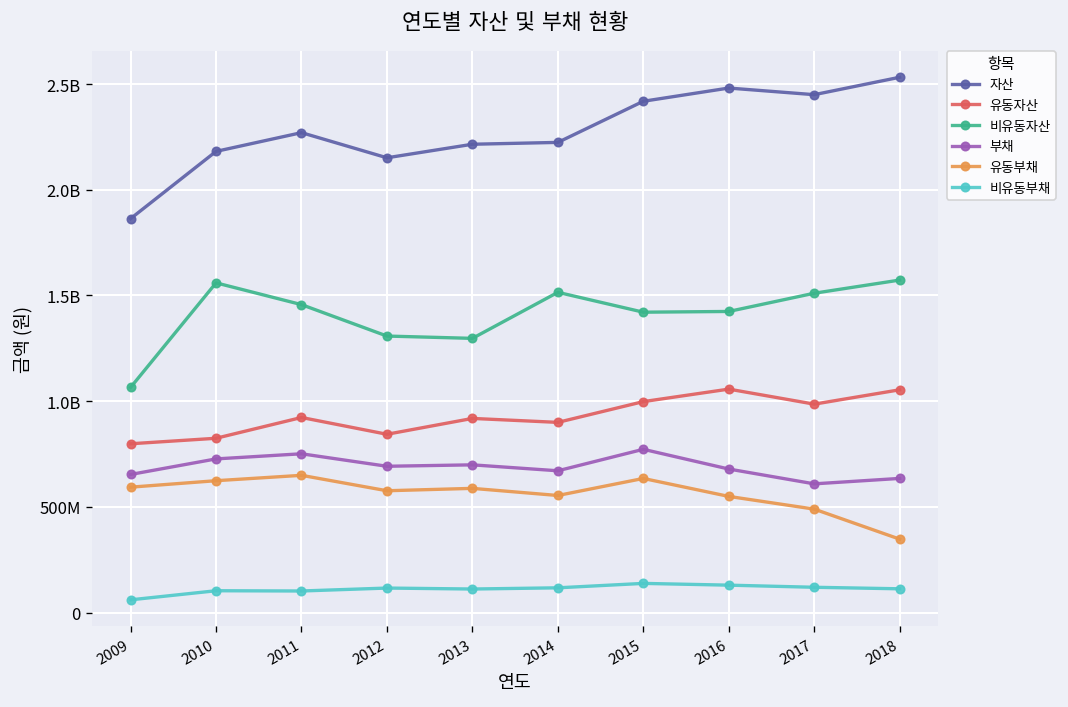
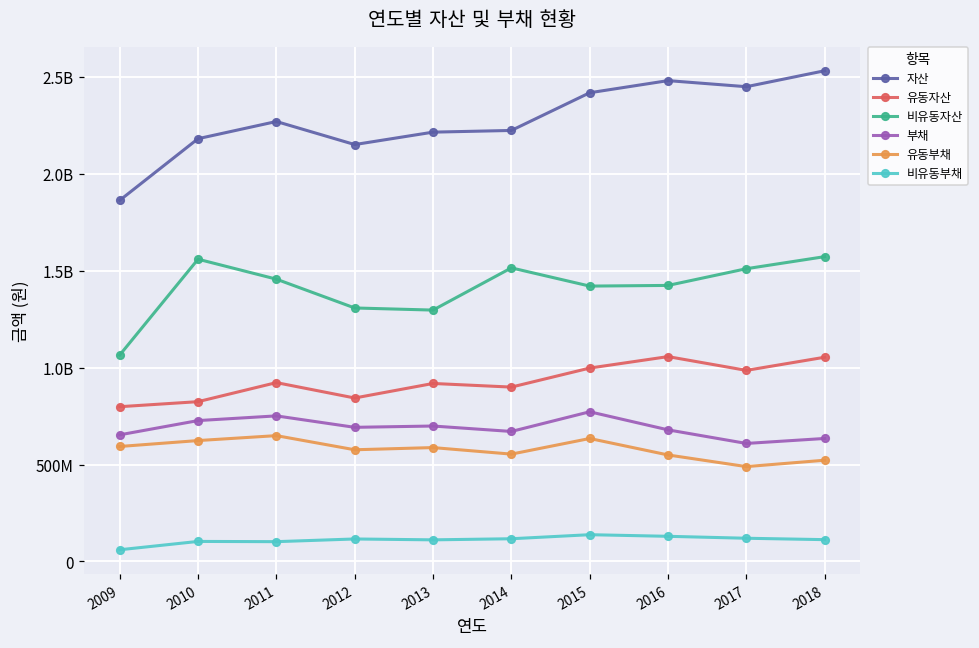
  {
    "자산": {
      "2009": 1860000000,
      "2010": 2180000000,
      "2011": 2270000000,
      "2012": 2150000000,
      "2013": 2220000000,
      "2014": 2220000000,
      "2015": 2420000000,
      "2016": 2480000000,
      "2017": 2450000000,
      "2018": 2530000000
    },
    "유동자산": {
      "2009": 800000000,
      "2010": 820000000,
      "2011": 920000000,
      "2012": 840000000,
      "2013": 920000000,
      "2014": 900000000,
      "2015": 1000000000,
      "2016": 1060000000,
      "2017": 990000000,
      "2018": 1050000000
    },
    "비유동자산": {
      "2009": 1070000000,
      "2010": 1560000000,
      "2011": 1460000000,
      "2012": 1310000000,
      "2013": 1300000000,
      "2014": 1510000000,
      "2015": 1420000000,
      "2016": 1420000000,
      "2017": 1510000000,
      "2018": 1570000000
    },
    "부채": {
      "2009": 650000000,
      "2010": 730000000,
      "2011": 750000000,
      "2012": 690000000,
      "2013": 700000000,
      "2014": 670000000,
      "2015": 770000000,
      "2016": 680000000,
      "2017": 610000000,
      "2018": 630000000
    },
    "유동부채": {
      "2009": 590000000,
      "2010": 620000000,
      "2011": 650000000,
      "2012": 580000000,
      "2013": 590000000,
      "2014": 550000000,
      "2015": 630000000,
      "2016": 550000000,
      "2017": 490000000,
-     "2018": 350000000
+     "2018": 520000000
    },
    "비유동부채": {
      "2009": 60000000,
      "2010": 100000000,
      "2011": 100000000,
      "2012": 120000000,
      "2013": 110000000,
      "2014": 120000000,
      "2015": 140000000,
      "2016": 130000000,
      "2017": 120000000,
      "2018": 110000000
    }
  }
